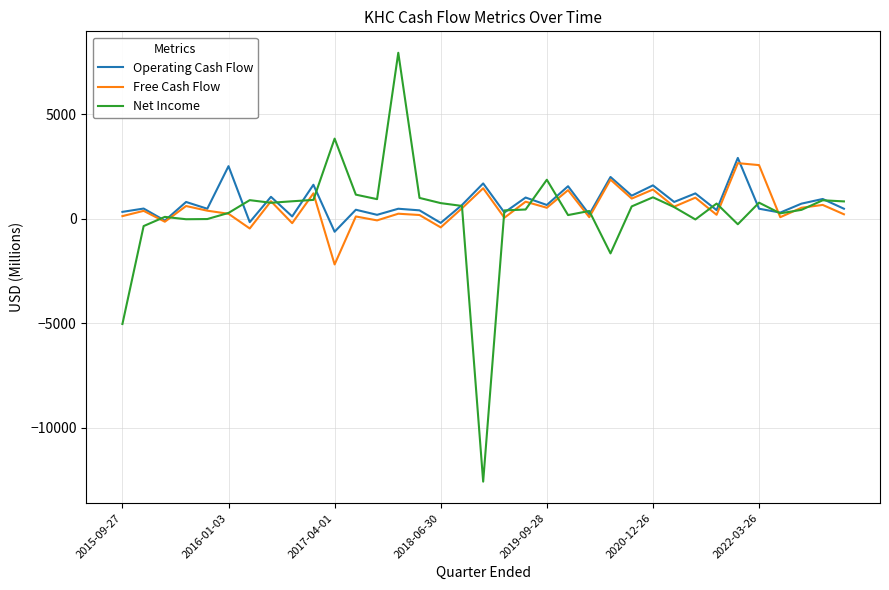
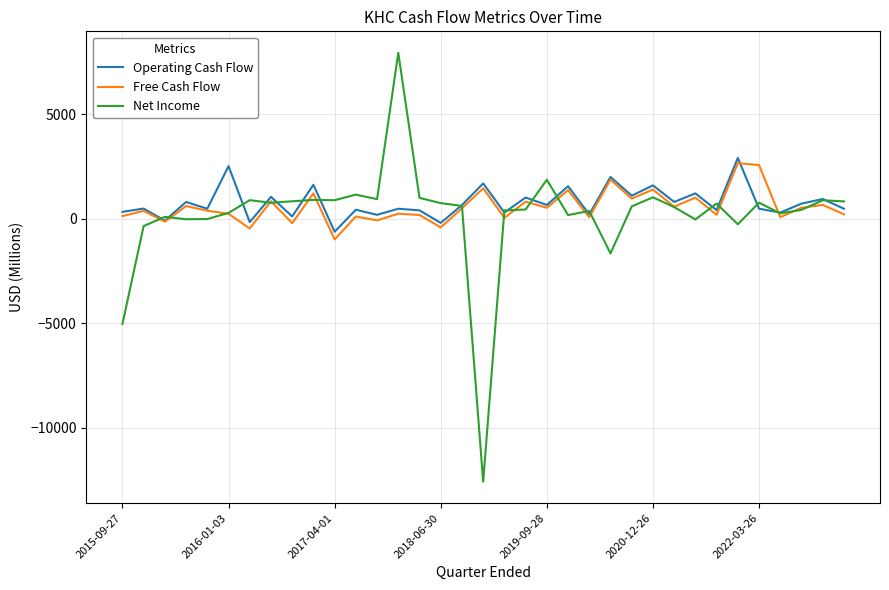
  {
    "Operating Cash Flow": {
      "2015-09-27": 300,
      "2016-01-03": 2500,
      "2017-04-01": -600,
      "2018-06-30": -200,
      "2019-09-28": 700,
      "2020-12-26": 1600,
      "2022-03-26": 500
    },
    "Free Cash Flow": {
      "2015-09-27": 100,
-     "2017-04-01": -2200,
+     "2017-04-01": -1000,
      "2018-06-30": -400,
      "2019-09-28": 500,
      "2020-12-26": 1400,
      "2022-03-26": 2600
    },
    "Net Income": {
      "2015-09-27": -5000,
-     "2017-04-01": 3800,
+     "2017-04-01": 900,
      "2018-06-30": 800,
      "2019-09-28": 1900,
      "2020-12-26": 1000,
      "2022-03-26": 800
    }
  }
